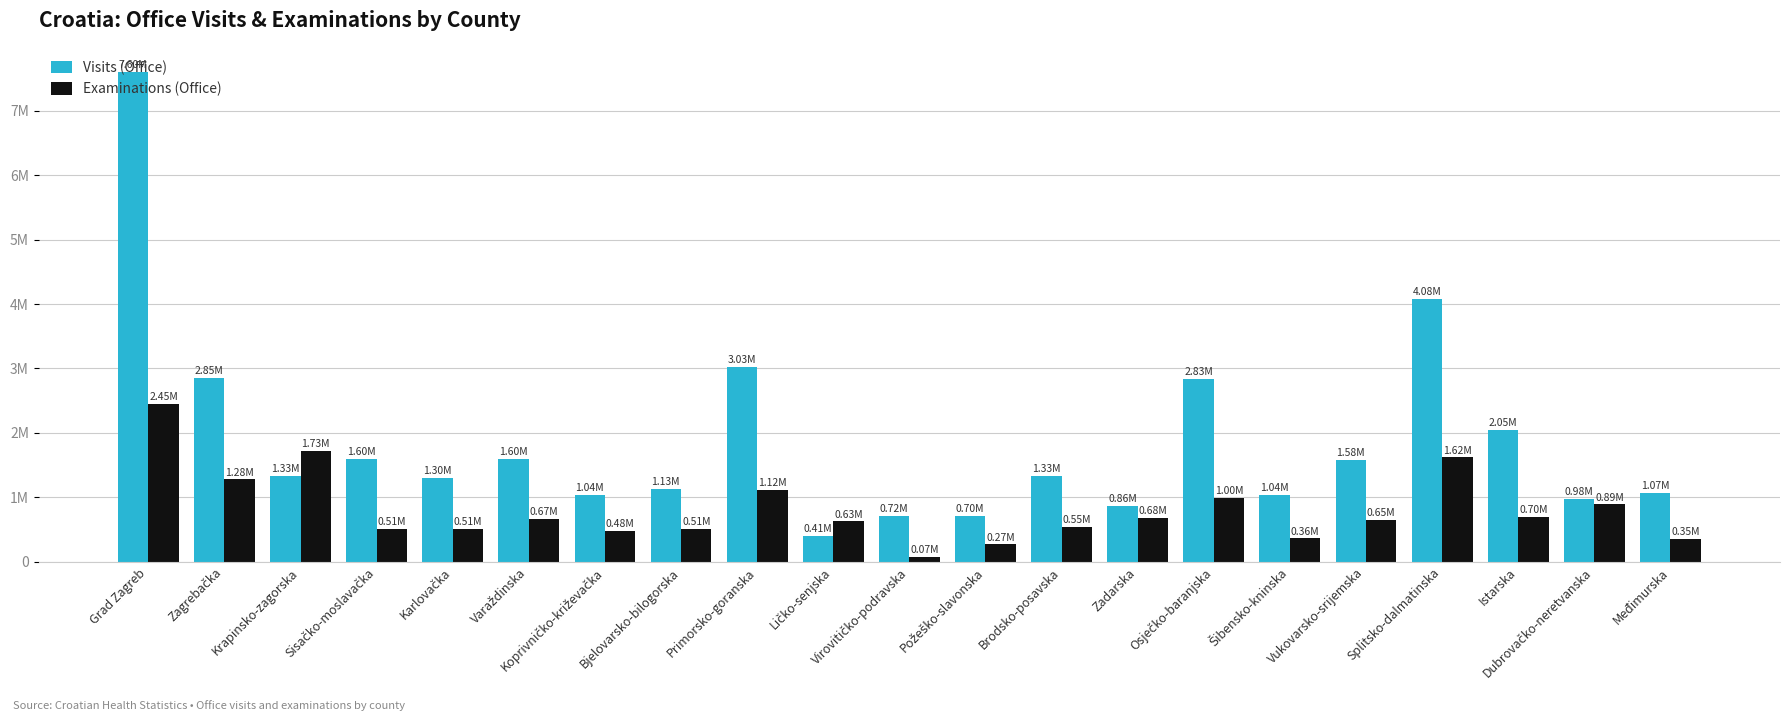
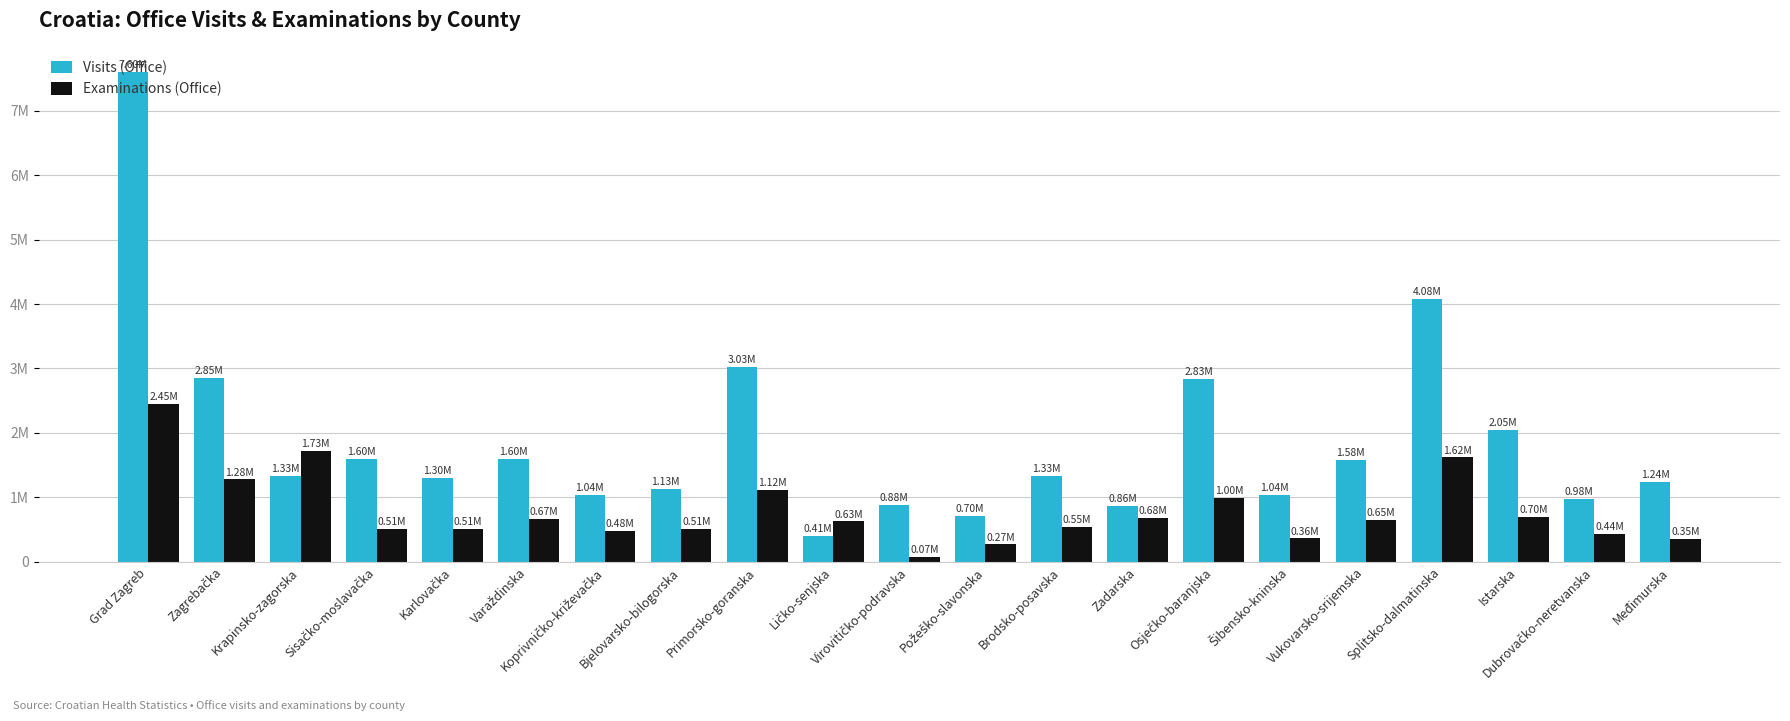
  {
    "Visits (Office)": {
      "Grad Zagreb": "7.60M",
      "Zagrebačka": "2.85M",
      "Krapinsko-zagorska": "1.33M",
      "Sisačko-moslavačka": "1.60M",
      "Karlovačka": "1.30M",
      "Varaždinska": "1.60M",
      "Koprivničko-križevačka": "1.04M",
      "Bjelovarsko-bilogorska": "1.13M",
      "Primorsko-goranska": "3.03M",
      "Ličko-senjska": "0.41M",
-     "Virovitičko-podravska": "0.72M",
+     "Virovitičko-podravska": "0.88M",
      "Požeško-slavonska": "0.70M",
      "Brodsko-posavska": "1.33M",
      "Zadarska": "0.86M",
      "Osječko-baranjska": "2.83M",
      "Šibensko-kninska": "1.04M",
      "Vukovarsko-srijemska": "1.58M",
      "Splitsko-dalmatinska": "4.08M",
      "Istarska": "2.05M",
      "Dubrovačko-neretvanska": "0.98M",
-     "Međimurska": "1.07M"
+     "Međimurska": "1.24M"
    },
    "Examinations (Office)": {
      "Grad Zagreb": "2.45M",
      "Zagrebačka": "1.28M",
      "Krapinsko-zagorska": "1.73M",
      "Sisačko-moslavačka": "0.51M",
      "Karlovačka": "0.51M",
      "Varaždinska": "0.67M",
      "Koprivničko-križevačka": "0.48M",
      "Bjelovarsko-bilogorska": "0.51M",
      "Primorsko-goranska": "1.12M",
      "Ličko-senjska": "0.63M",
      "Virovitičko-podravska": "0.07M",
      "Požeško-slavonska": "0.27M",
      "Brodsko-posavska": "0.55M",
      "Zadarska": "0.68M",
      "Osječko-baranjska": "1.00M",
      "Šibensko-kninska": "0.36M",
      "Vukovarsko-srijemska": "0.65M",
      "Splitsko-dalmatinska": "1.62M",
      "Istarska": "0.70M",
-     "Dubrovačko-neretvanska": "0.89M",
+     "Dubrovačko-neretvanska": "0.44M",
      "Međimurska": "0.35M"
    }
  }
